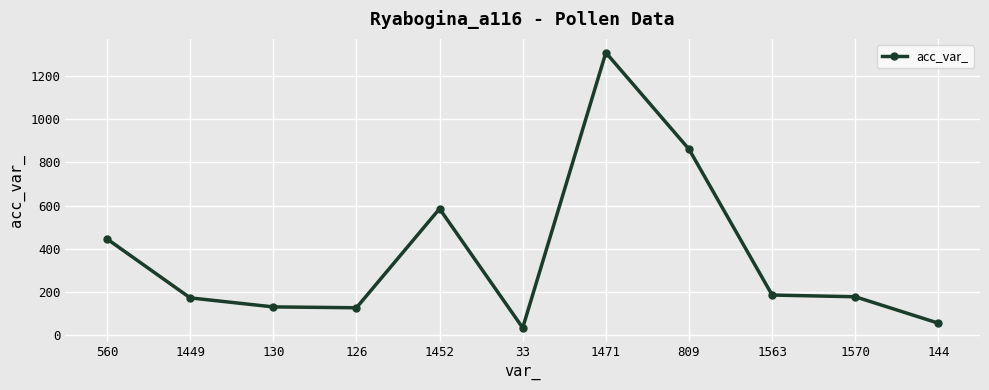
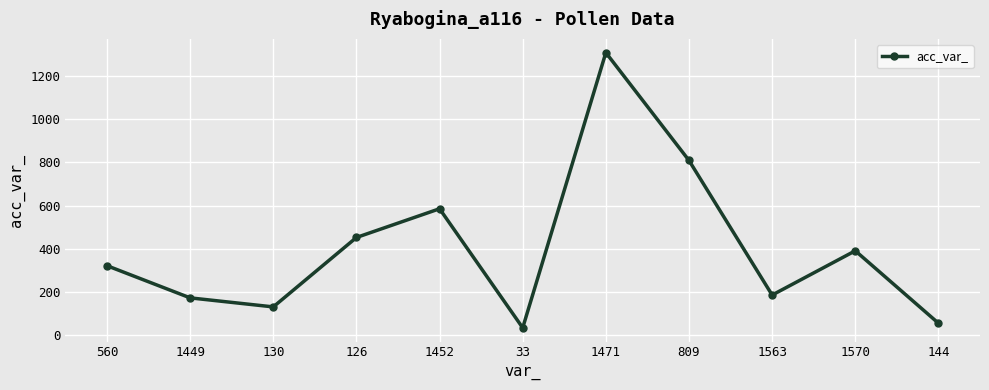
  {
-   "560": 450,
+   "560": 320,
    "1449": 170,
    "130": 130,
-   "126": 130,
+   "126": 450,
    "1452": 590,
    "33": 30,
    "1471": 1310,
-   "809": 860,
+   "809": 810,
    "1563": 190,
-   "1570": 180,
+   "1570": 390,
    "144": 50
  }
